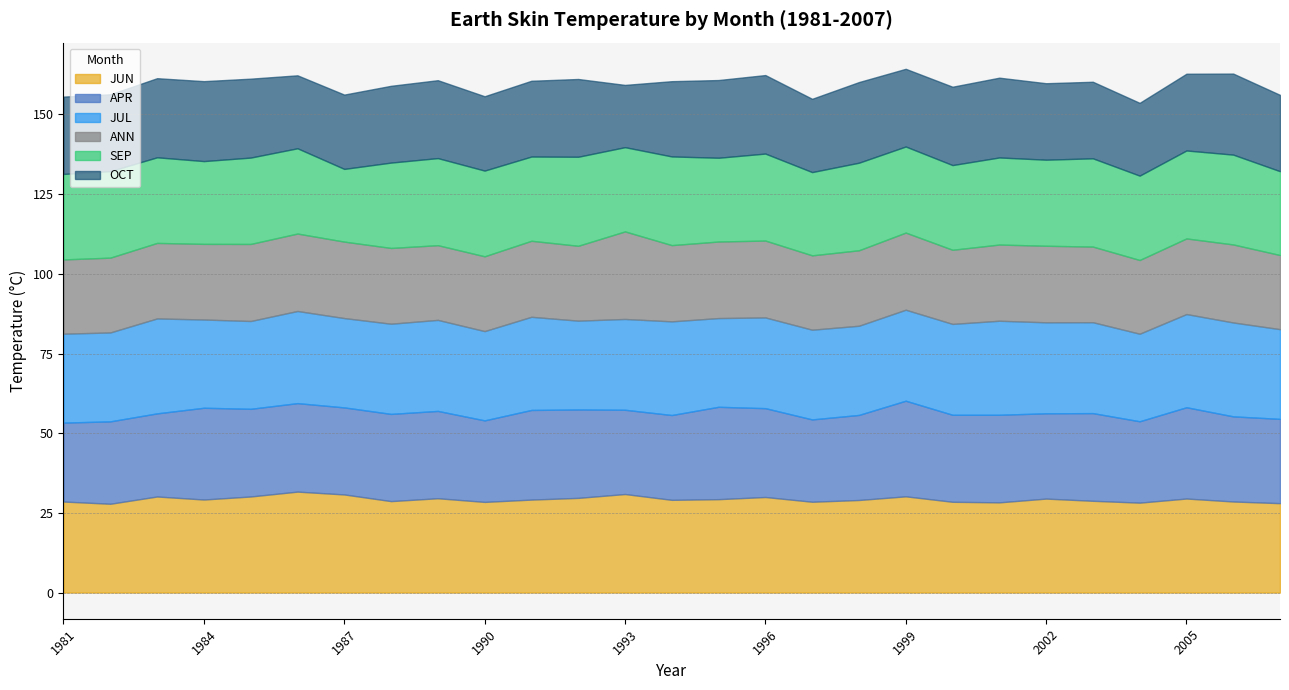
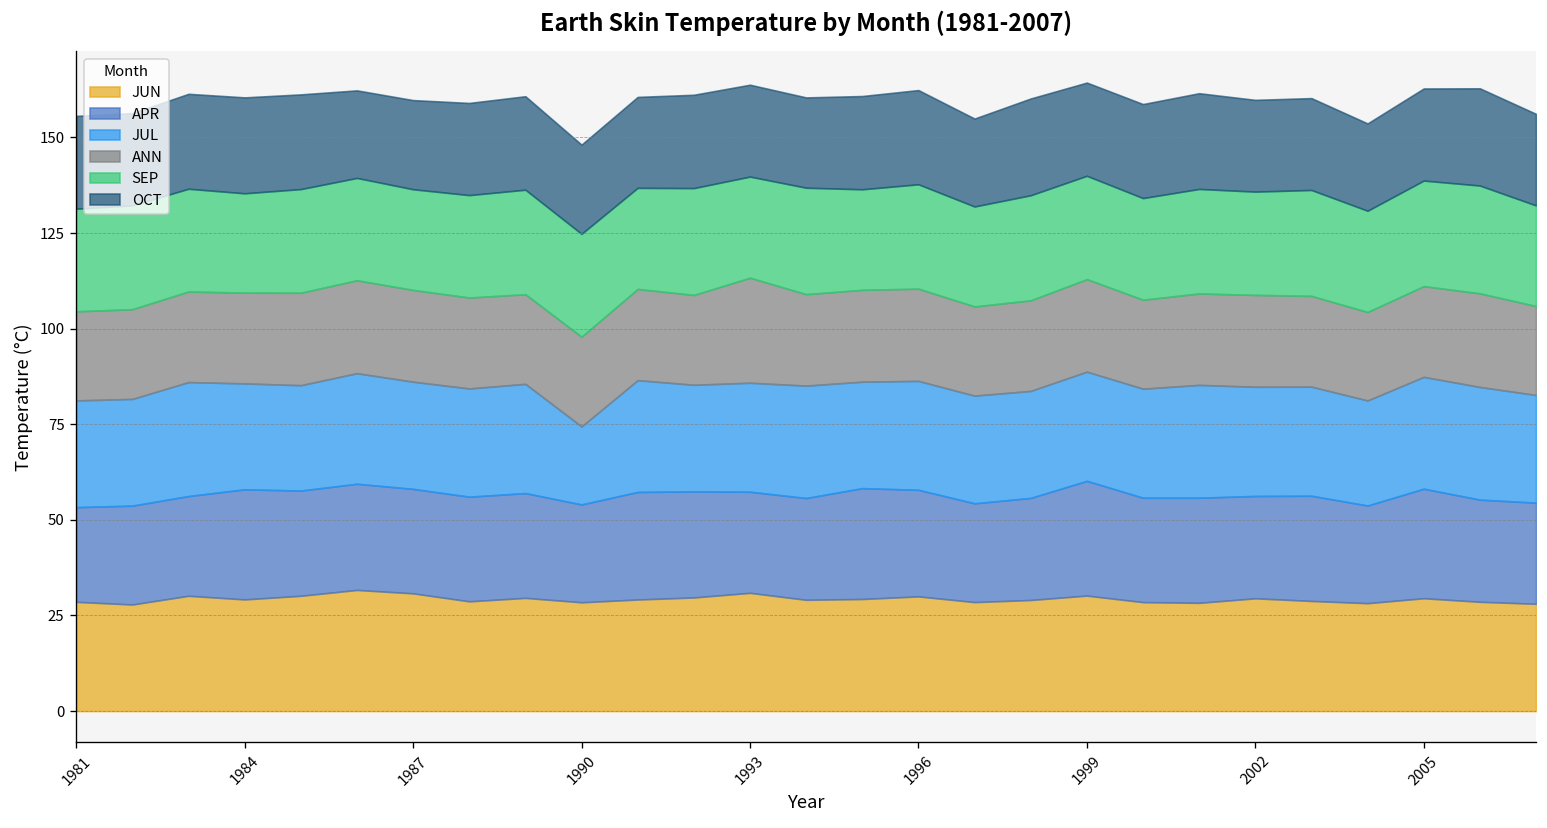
  {
    "JUN": {
      "1981": 29,
      "1984": 29,
      "1987": 31,
      "1990": 28,
      "1993": 31,
      "1996": 30,
      "1999": 30,
      "2002": 29,
      "2005": 30
    },
    "APR": {
      "1981": 25,
      "1984": 29,
      "1987": 27,
      "1990": 26,
      "1993": 26,
      "1996": 28,
      "1999": 30,
      "2002": 27,
      "2005": 29
    },
    "JUL": {
      "1981": 28,
      "1984": 28,
      "1987": 28,
-     "1990": 28,
+     "1990": 20,
      "1993": 28,
      "1996": 28,
      "1999": 29,
      "2002": 29,
      "2005": 29
    },
    "ANN": {
      "1981": 23,
      "1984": 24,
      "1987": 24,
      "1990": 23,
      "1993": 27,
      "1996": 24,
      "1999": 24,
      "2002": 24,
      "2005": 24
    },
    "SEP": {
      "1981": 27,
      "1984": 26,
-     "1987": 23,
+     "1987": 26,
      "1990": 27,
      "1993": 26,
      "1996": 27,
      "1999": 27,
      "2002": 27,
      "2005": 28
    },
    "OCT": {
      "1981": 24,
      "1984": 25,
      "1987": 23,
      "1990": 23,
-     "1993": 20,
+     "1993": 24,
      "1996": 25,
      "1999": 24,
      "2002": 24,
      "2005": 24
    }
  }
